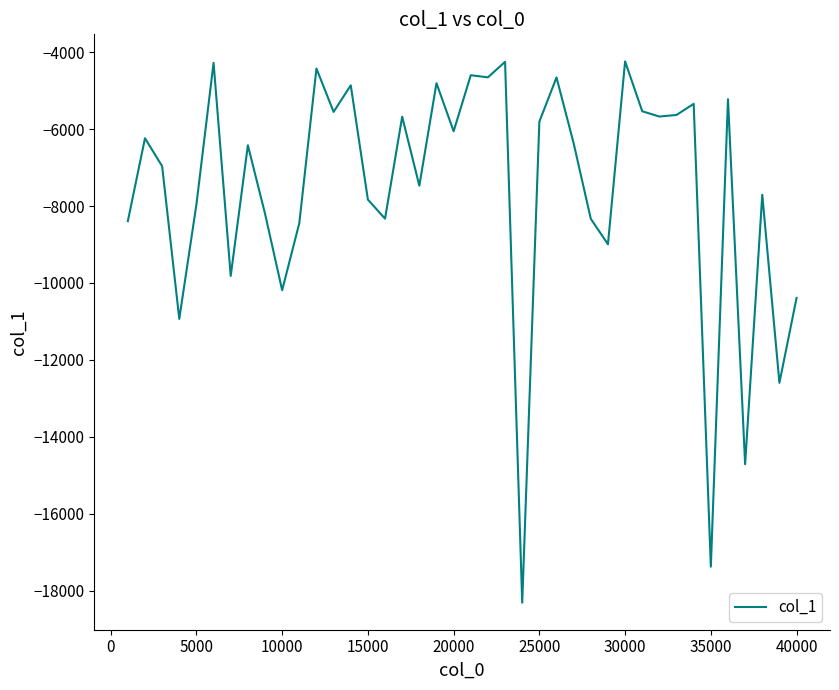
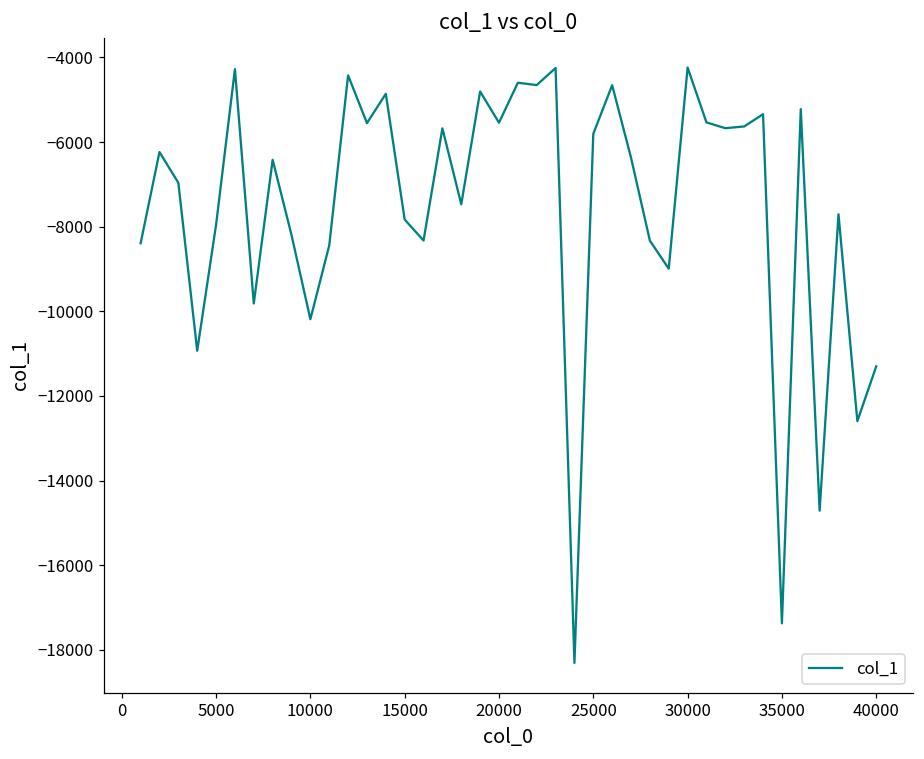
  {
    "5000": -8000,
    "10000": -10200,
    "15000": -7800,
-   "20000": -6100,
+   "20000": -5500,
    "25000": -5800,
    "30000": -4200,
    "35000": -17400,
-   "40000": -10400
+   "40000": -11300
  }
